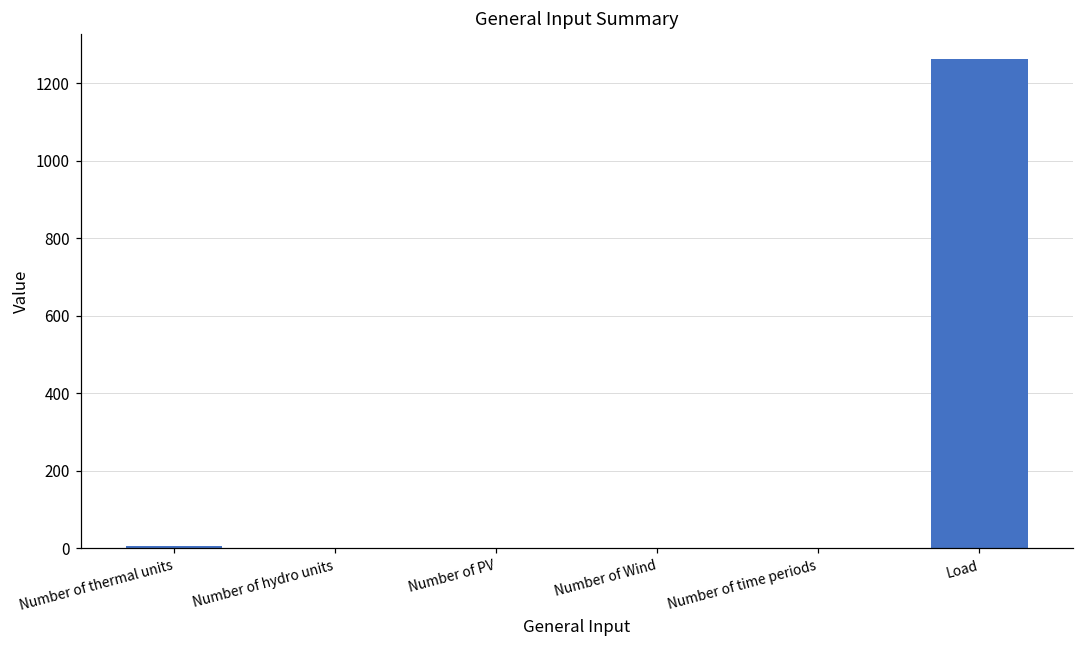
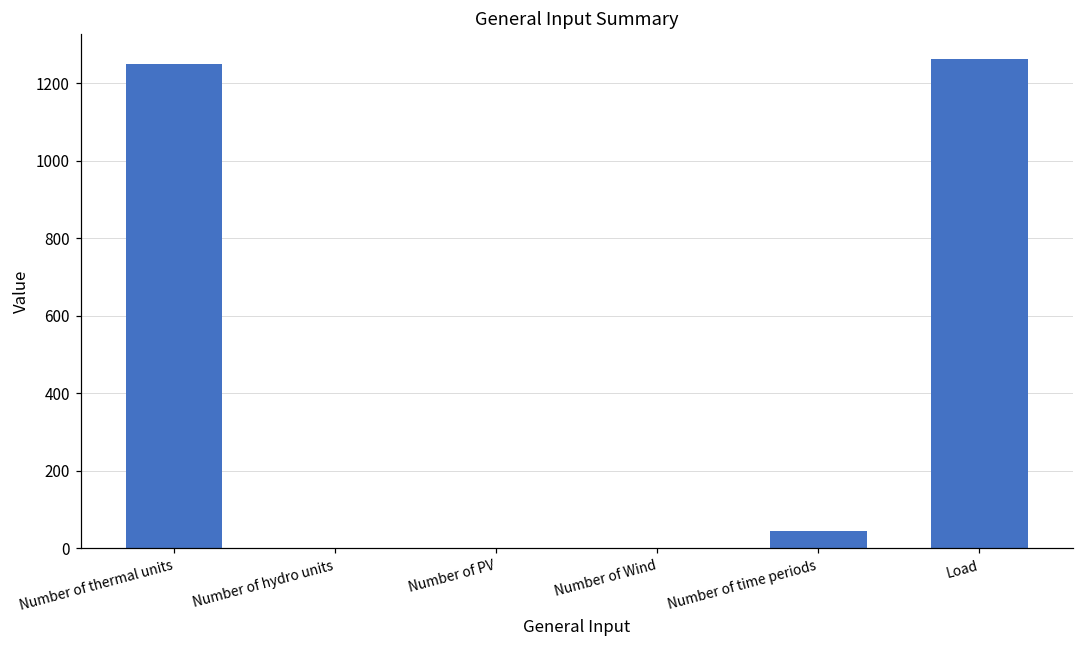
  {
-   "Number of thermal units": 10,
+   "Number of thermal units": 1250,
    "Number of hydro units": 0,
    "Number of PV": 0,
    "Number of Wind": 0,
-   "Number of time periods": 0,
+   "Number of time periods": 50,
    "Load": 1260
  }
